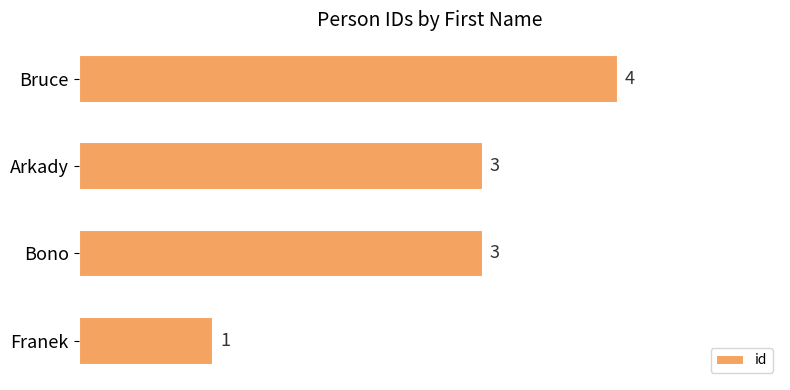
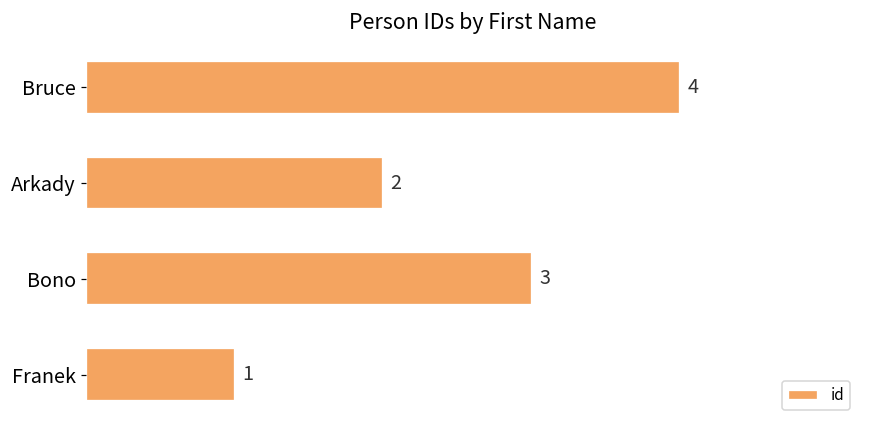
  {
    "Bruce": 4,
-   "Arkady": 3,
+   "Arkady": 2,
    "Bono": 3,
    "Franek": 1
  }
